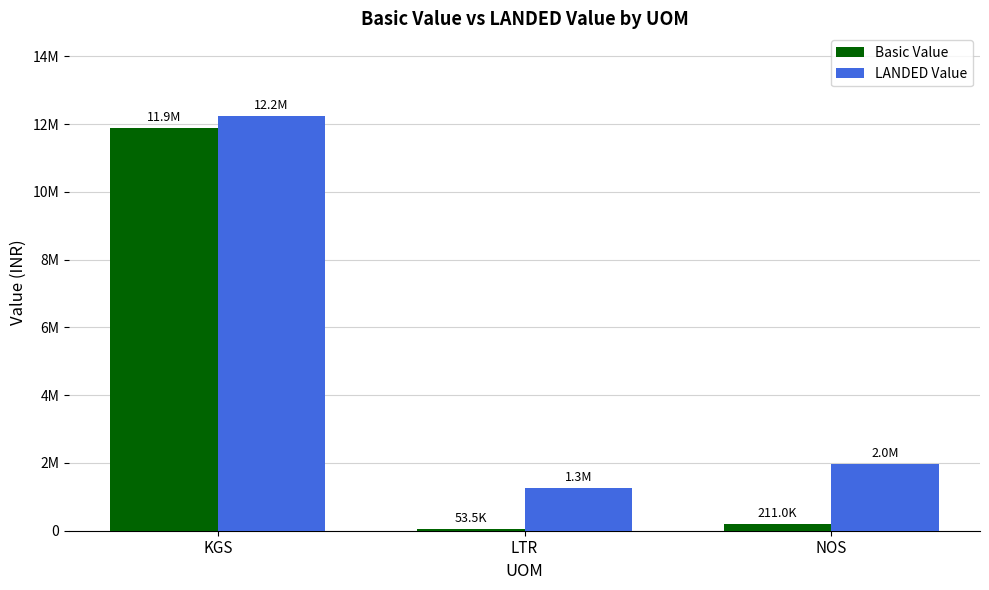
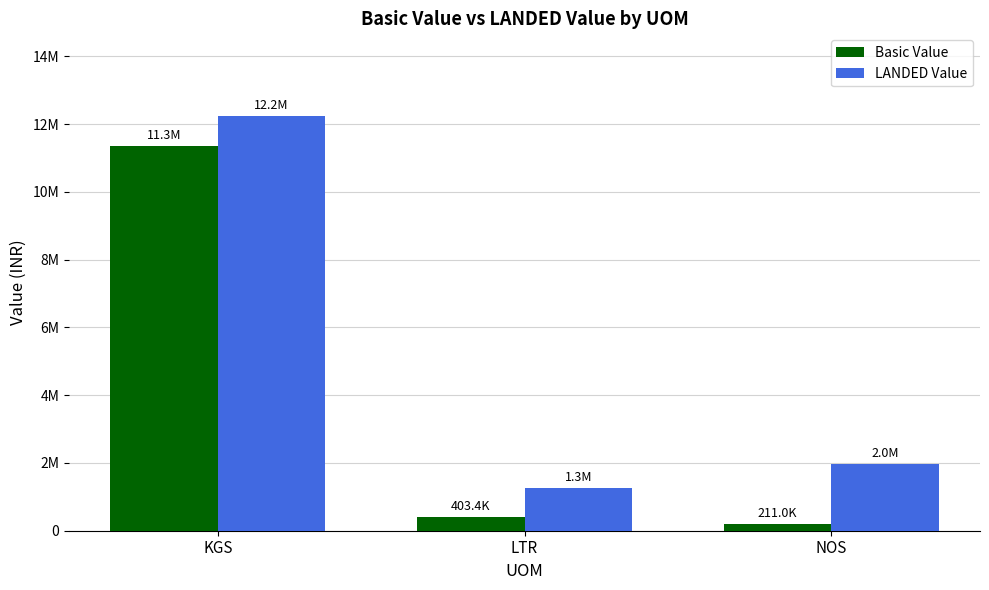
  {
    "Basic Value": {
-     "KGS": "11.9M",
-     "LTR": "53.5K",
+     "KGS": "11.3M",
+     "LTR": "403.4K",
      "NOS": "211.0K"
    },
    "LANDED Value": {
      "KGS": "12.2M",
      "LTR": "1.3M",
      "NOS": "2.0M"
    }
  }
